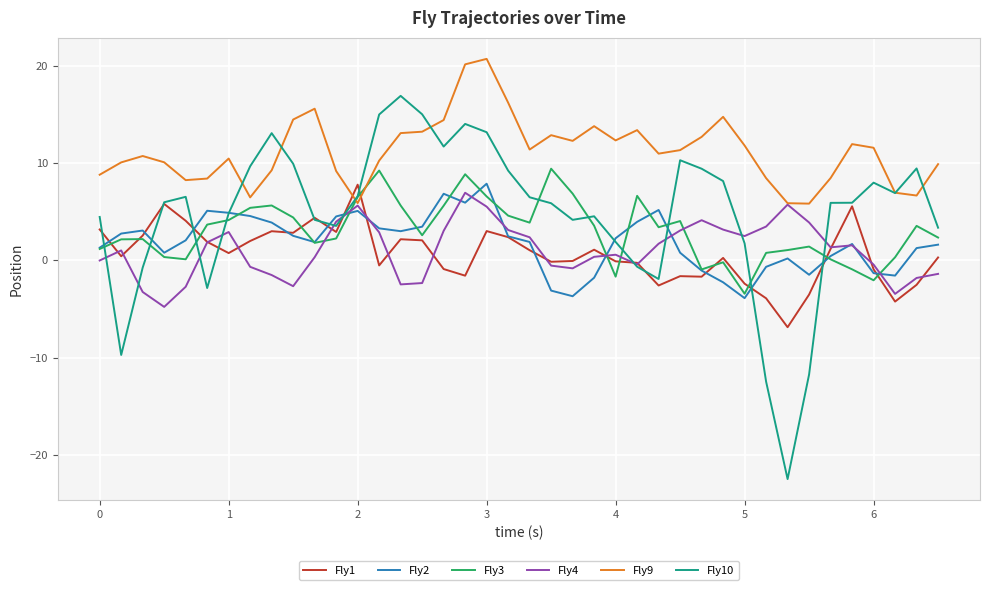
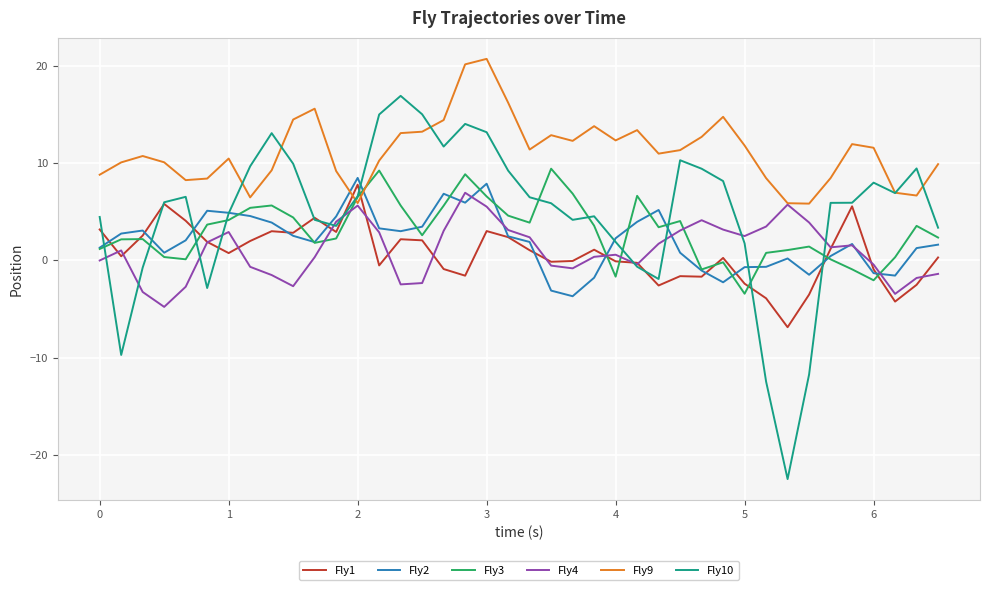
  {
    "Fly1": {
      "0": 3,
      "1": 1,
      "2": 8,
      "3": 3,
      "4": 0,
      "5": -2,
      "6": -1
    },
    "Fly2": {
-     "2": 5,
+     "2": 8,
      "3": 8,
      "4": 2,
-     "5": -4,
+     "5": -1,
      "6": -1
    },
    "Fly4": {
      "0": 0,
      "1": 3,
      "3": 6,
      "4": 1,
      "5": 3,
      "6": 0
    },
    "Fly9": {
      "0": 9,
      "1": 10,
      "3": 21,
      "4": 12,
      "5": 12,
      "6": 12
    }
  }
